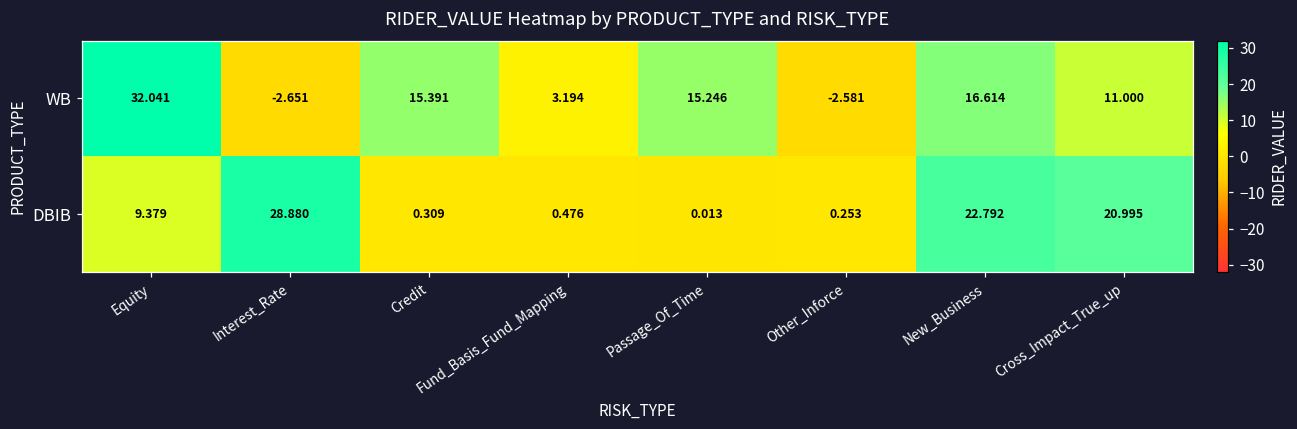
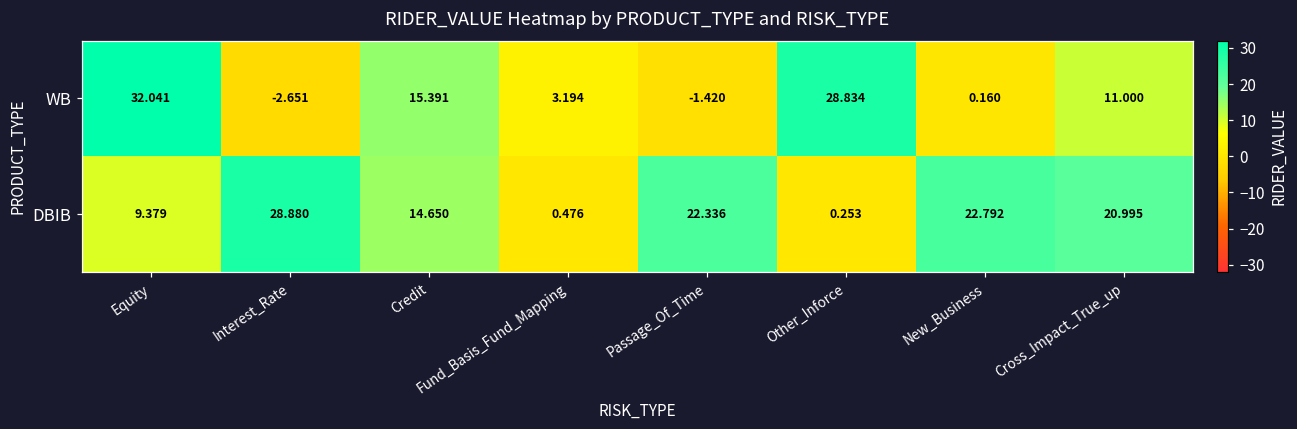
  {
    "WB": {
      "Equity": 32.041,
      "Interest_Rate": -2.651,
      "Credit": 15.391,
      "Fund_Basis_Fund_Mapping": 3.194,
-     "Passage_Of_Time": 15.246,
-     "Other_Inforce": -2.581,
-     "New_Business": 16.614,
+     "Passage_Of_Time": -1.420,
+     "Other_Inforce": 28.834,
+     "New_Business": 0.160,
      "Cross_Impact_True_up": 11.000
    },
    "DBIB": {
      "Equity": 9.379,
      "Interest_Rate": 28.880,
-     "Credit": 0.309,
+     "Credit": 14.650,
      "Fund_Basis_Fund_Mapping": 0.476,
-     "Passage_Of_Time": 0.013,
+     "Passage_Of_Time": 22.336,
      "Other_Inforce": 0.253,
      "New_Business": 22.792,
      "Cross_Impact_True_up": 20.995
    }
  }
